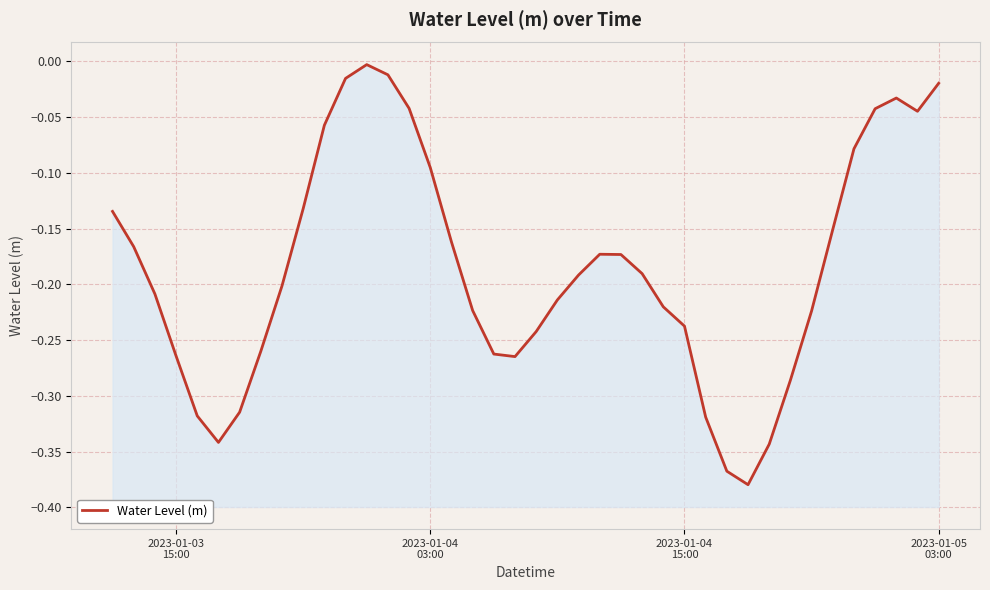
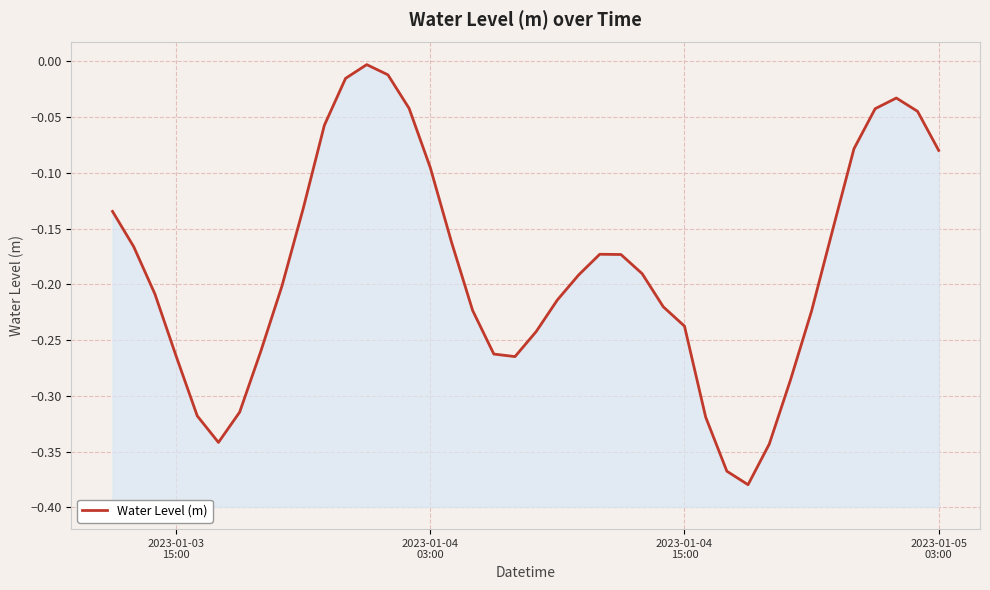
  {
    "2023-01-03 15:00": -0.264,
    "2023-01-04 03:00": -0.095,
    "2023-01-04 15:00": -0.238,
-   "2023-01-05 03:00": -0.020
+   "2023-01-05 03:00": -0.080
  }
